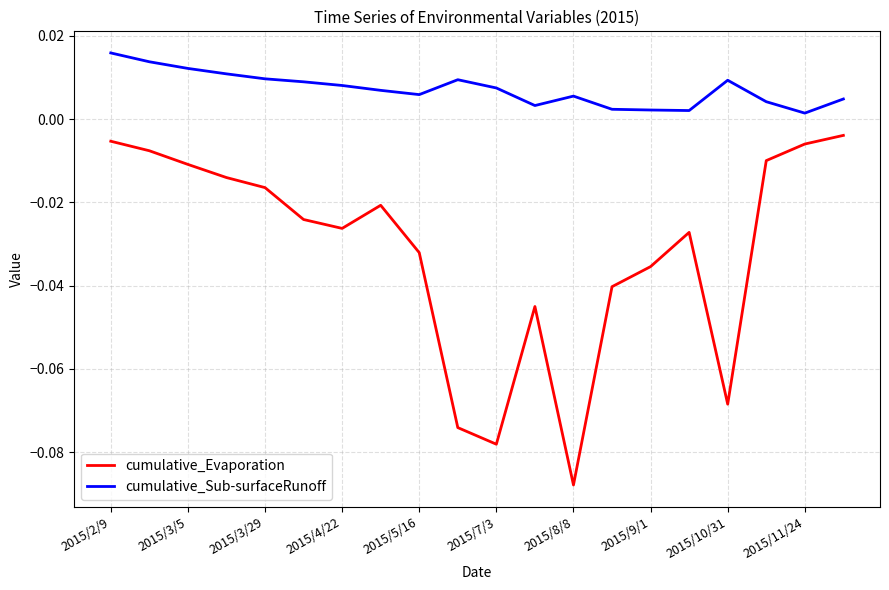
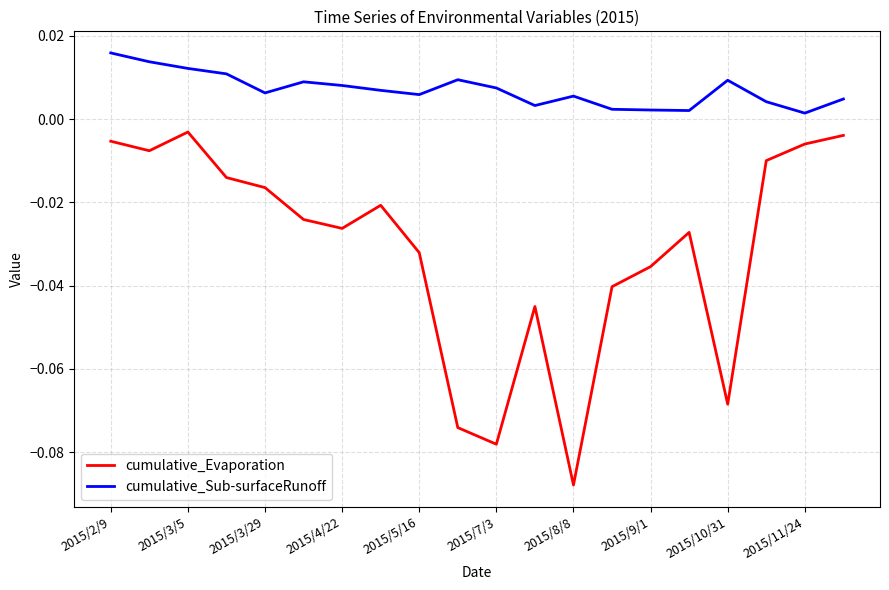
  {
    "cumulative_Evaporation": {
      "2015/2/9": -0.005,
-     "2015/3/5": -0.011,
+     "2015/3/5": -0.003,
      "2015/3/29": -0.016,
      "2015/4/22": -0.026,
      "2015/5/16": -0.032,
      "2015/7/3": -0.078,
      "2015/8/8": -0.088,
      "2015/9/1": -0.035,
      "2015/10/31": -0.068,
      "2015/11/24": -0.006
    },
    "cumulative_Sub-surfaceRunoff": {
      "2015/2/9": 0.016,
      "2015/3/5": 0.012,
-     "2015/3/29": 0.010,
+     "2015/3/29": 0.006,
      "2015/4/22": 0.008,
      "2015/5/16": 0.006,
      "2015/7/3": 0.007,
      "2015/8/8": 0.006,
      "2015/9/1": 0.002,
      "2015/10/31": 0.009,
      "2015/11/24": 0.001
    }
  }
